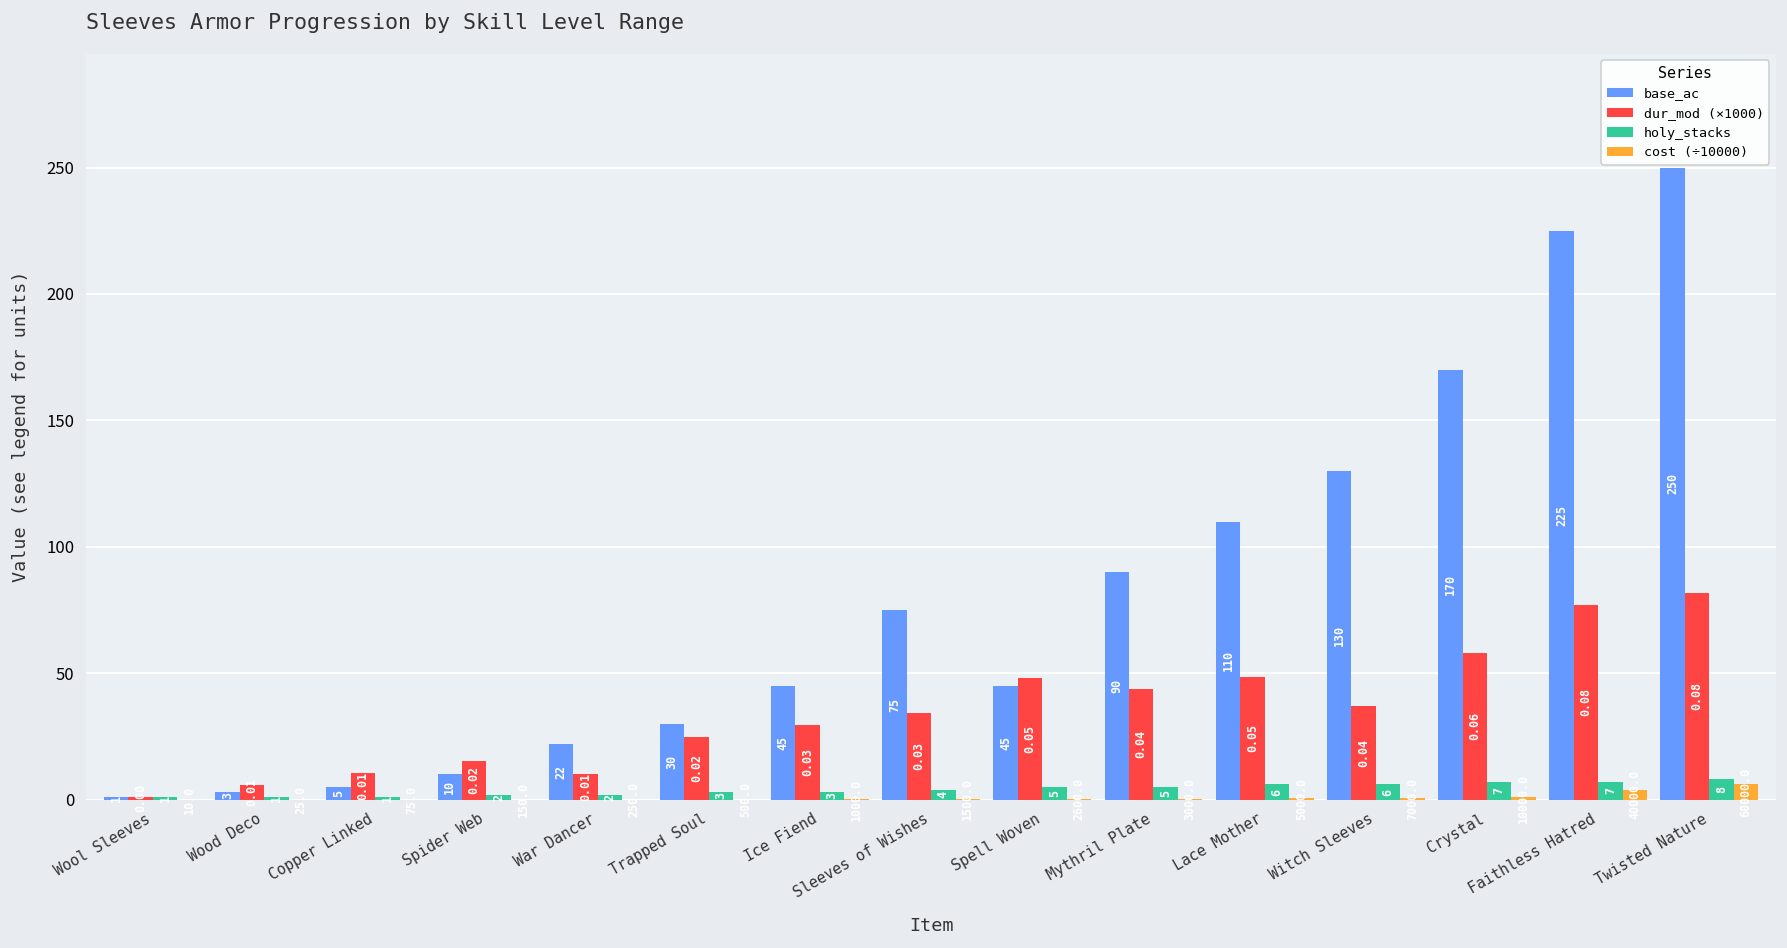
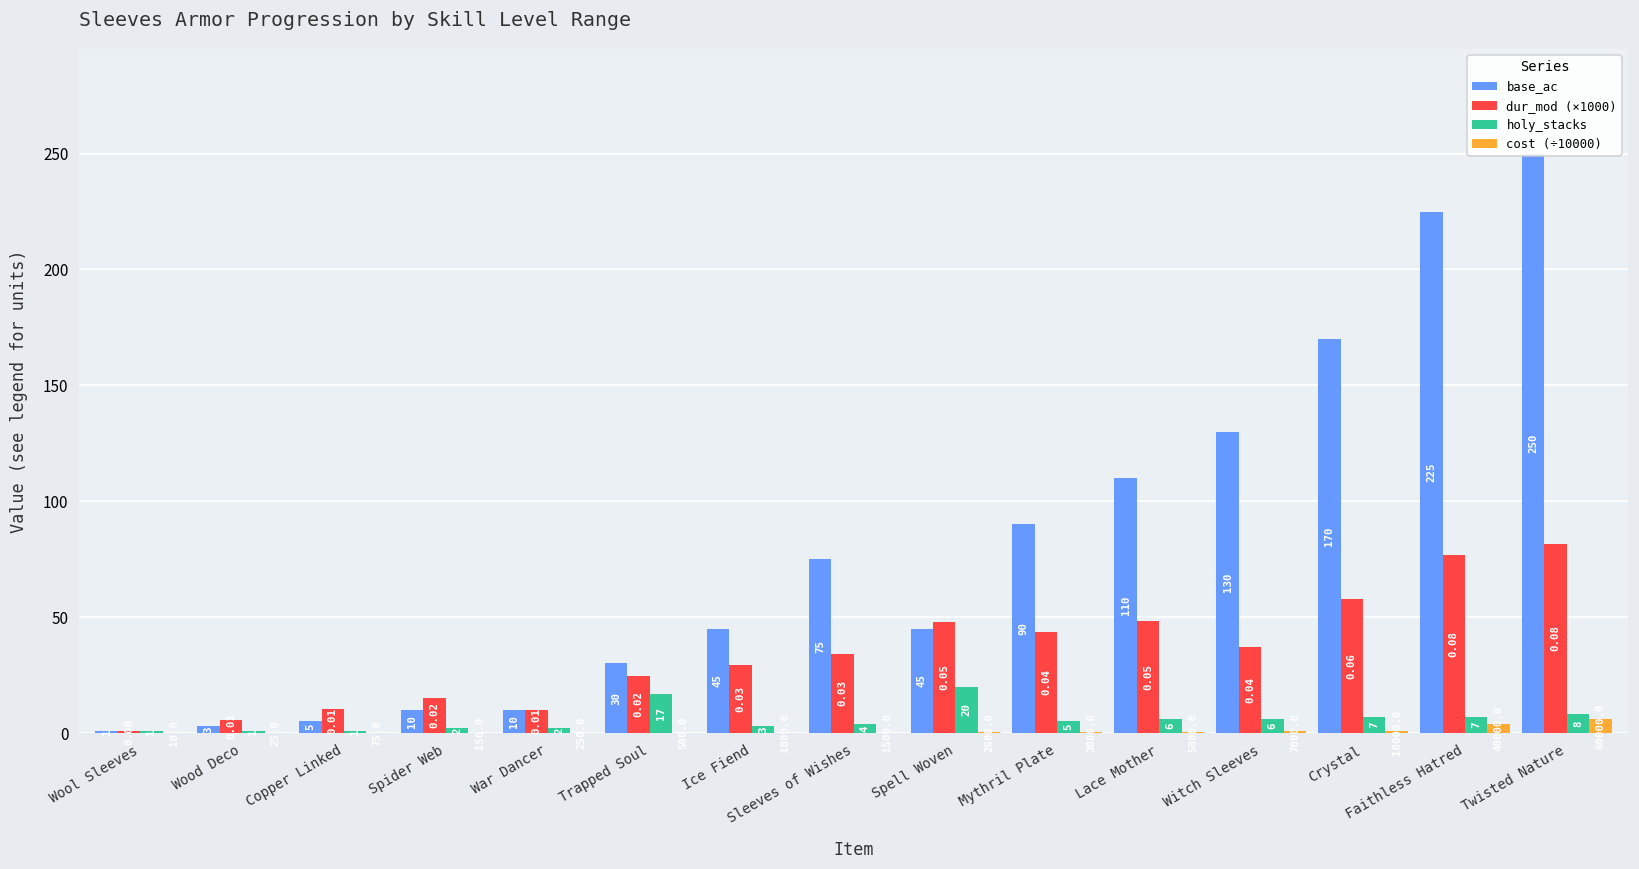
  {
    "base_ac": {
      "Wood Deco": 3,
      "Copper Linked": 5,
      "Spider Web": 10,
-     "War Dancer": 22,
+     "War Dancer": 10,
      "Trapped Soul": 30,
      "Ice Fiend": 45,
      "Sleeves of Wishes": 75,
      "Spell Woven": 45,
      "Mythril Plate": 90,
      "Lace Mother": 110,
      "Witch Sleeves": 130,
      "Crystal": 170,
      "Faithless Hatred": 225,
      "Twisted Nature": 250
    },
    "dur_mod (×1000)": {
      "Wood Deco": 6
    },
    "holy_stacks": {
-     "Trapped Soul": 3,
+     "Trapped Soul": 17,
      "Ice Fiend": 3,
      "Sleeves of Wishes": 4,
-     "Spell Woven": 5,
+     "Spell Woven": 20,
      "Mythril Plate": 5,
      "Lace Mother": 6,
      "Witch Sleeves": 6,
      "Crystal": 7,
      "Faithless Hatred": 7,
      "Twisted Nature": 8
    },
    "cost (÷10000)": {
      "Faithless Hatred": 4,
      "Twisted Nature": 6
    }
  }
